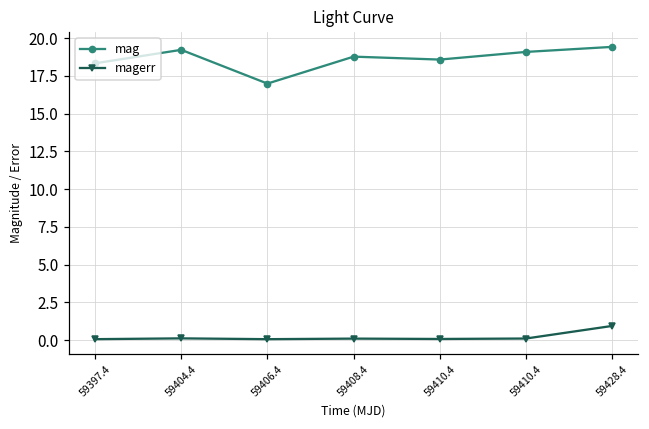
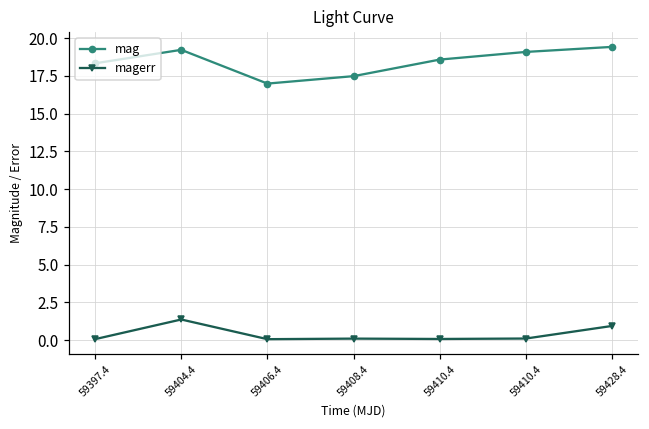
  {
    "mag": {
      "59404.4": 19.2,
      "59406.4": 17.0,
-     "59408.4": 18.8,
+     "59408.4": 17.5,
      "59428.4": 19.4
    },
    "magerr": {
      "59397.4": 0.1,
-     "59404.4": 0.1,
+     "59404.4": 1.4,
      "59406.4": 0.1,
      "59408.4": 0.1,
      "59428.4": 0.9
    }
  }
